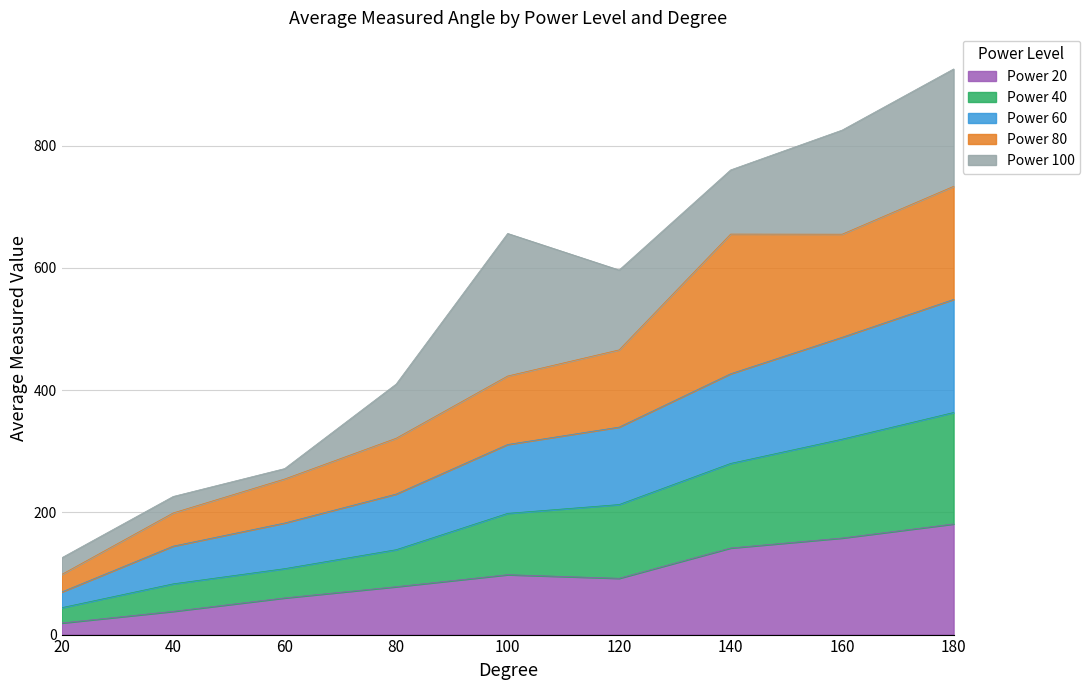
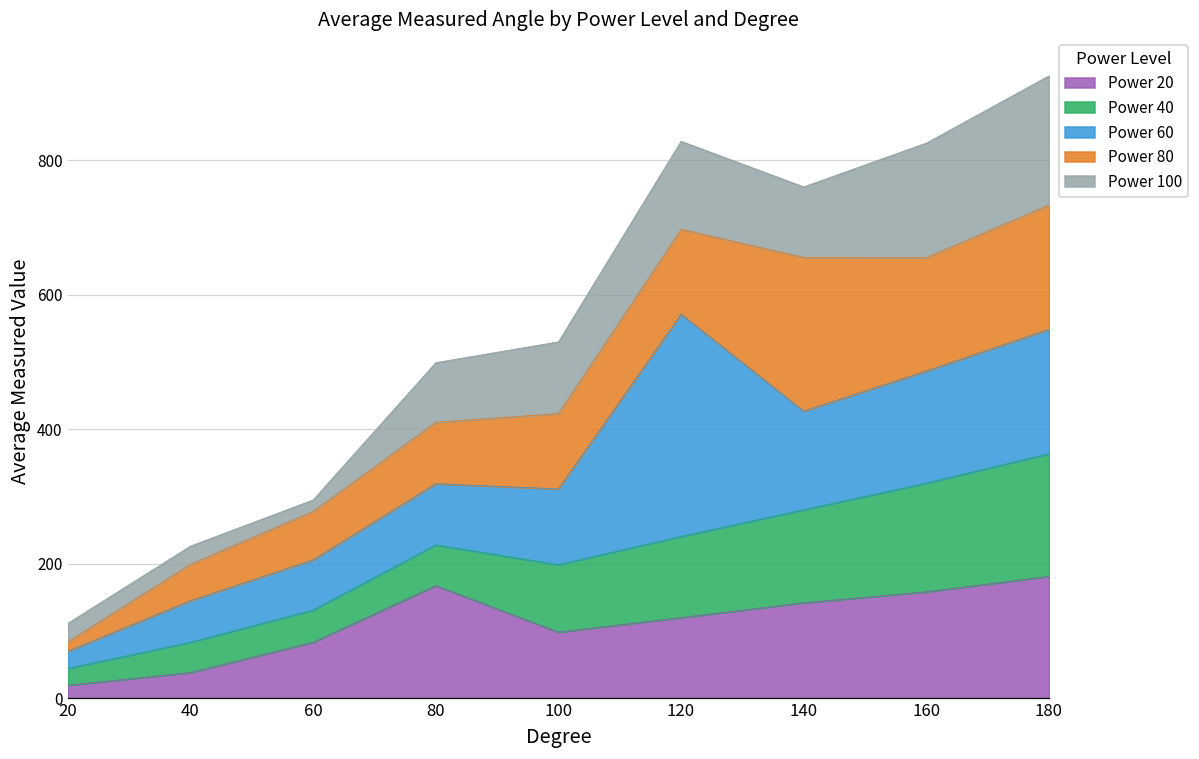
  {
    "Power 20": {
      "20": 20,
      "40": 40,
-     "60": 60,
-     "80": 80,
+     "60": 80,
+     "80": 170,
      "100": 100,
-     "120": 90,
+     "120": 120,
      "140": 140,
      "160": 160,
      "180": 180
    },
    "Power 40": {
      "20": 30,
      "40": 50,
      "60": 50,
      "80": 60,
      "100": 100,
      "120": 120,
      "140": 140,
      "160": 160,
      "180": 180
    },
    "Power 60": {
      "20": 30,
      "40": 60,
      "60": 70,
      "80": 90,
      "100": 110,
-     "120": 130,
+     "120": 330,
      "140": 150,
      "160": 170,
      "180": 190
    },
    "Power 80": {
-     "20": 30,
+     "20": 10,
      "40": 50,
      "60": 70,
      "80": 90,
      "100": 110,
      "120": 130,
      "140": 230,
      "160": 170,
      "180": 190
    },
    "Power 100": {
      "20": 30,
      "40": 30,
      "60": 20,
      "80": 90,
-     "100": 230,
+     "100": 110,
      "120": 130,
      "140": 110,
      "160": 170,
      "180": 190
    }
  }
